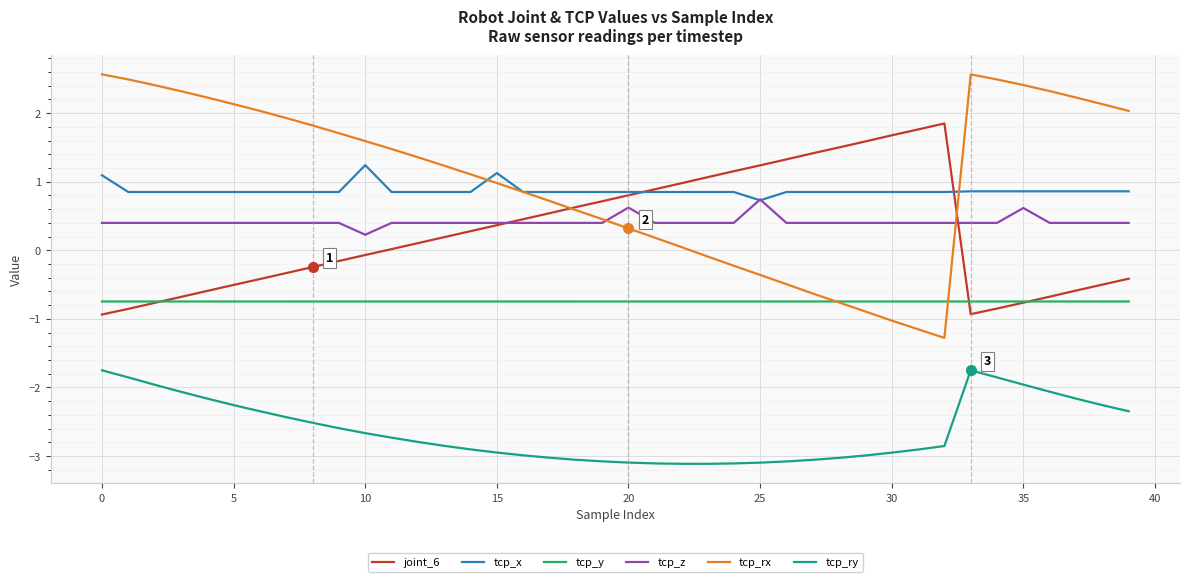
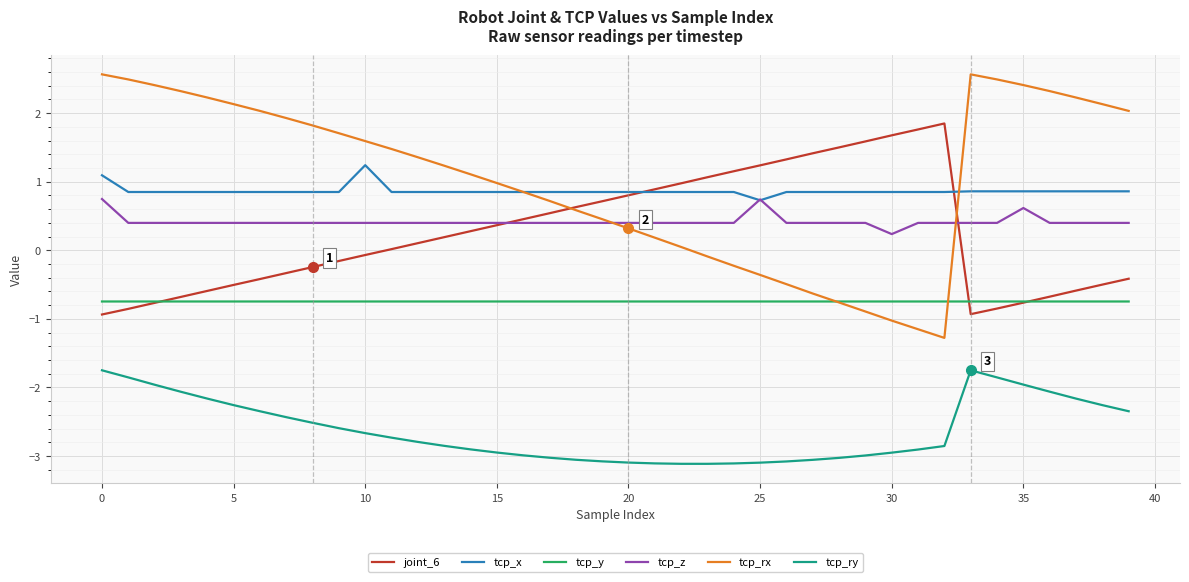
  {
    "tcp_x": {
      "0": 1.1,
      "5": 0.8,
      "10": 1.2,
-     "15": 1.1,
+     "15": 0.8,
      "20": 0.8,
      "30": 0.8,
      "35": 0.9
    },
    "tcp_z": {
-     "0": 0.4,
+     "0": 0.7,
      "5": 0.4,
-     "10": 0.2,
-     "20": 0.6,
-     "30": 0.4,
+     "10": 0.4,
+     "20": 0.4,
+     "30": 0.2,
      "35": 0.6
    }
  }
